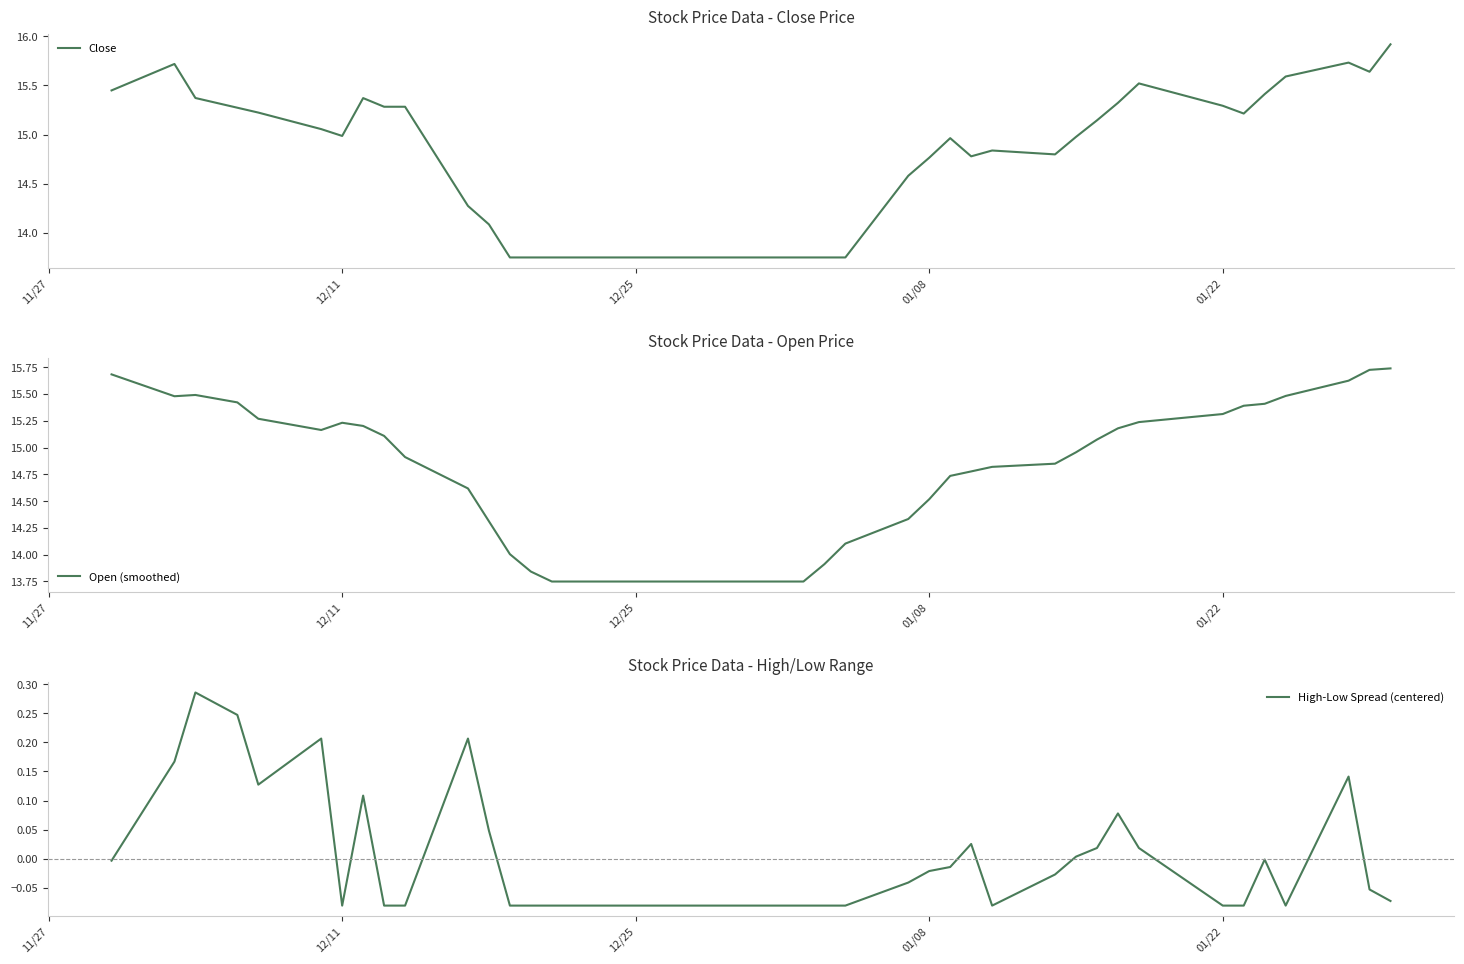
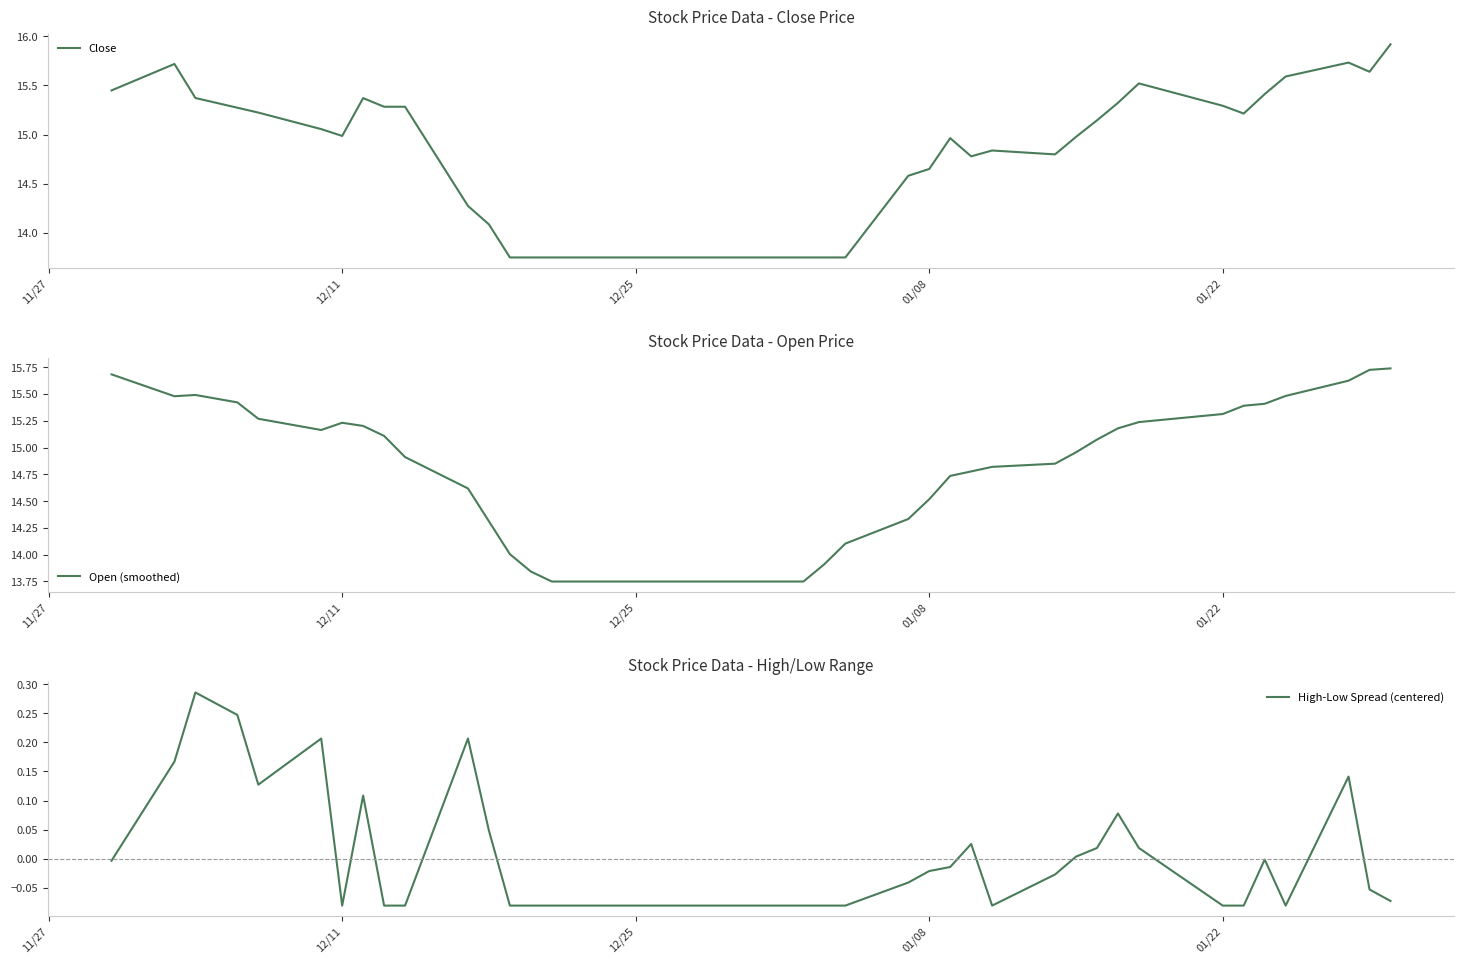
  {
    "Stock Price Data - Close Price": {
      "12/11": 15.0,
-     "01/08": 14.8,
+     "01/08": 14.6,
      "01/22": 15.3
    },
    "Stock Price Data - Open Price": {
      "12/11": 15.23,
      "01/08": 14.52,
      "01/22": 15.31
    },
    "Stock Price Data - High/Low Range": {
      "12/11": -0.08,
      "01/08": -0.02,
      "01/22": -0.08
    }
  }
